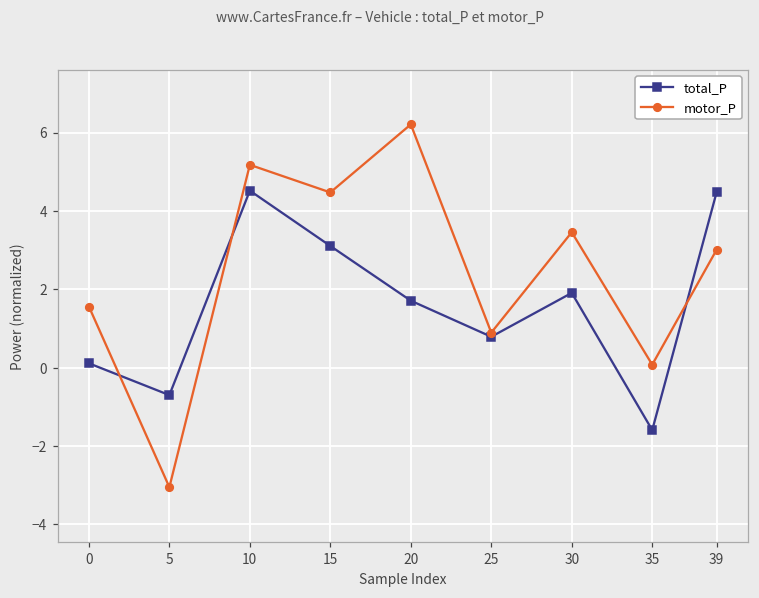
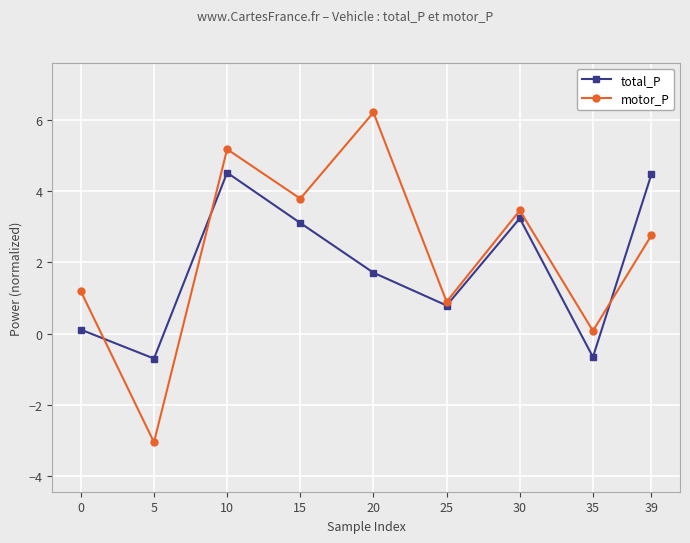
  {
    "total_P": {
      "0": 0.1,
      "5": -0.7,
      "10": 4.5,
      "15": 3.1,
      "20": 1.7,
      "25": 0.8,
-     "30": 1.9,
-     "35": -1.6,
+     "30": 3.2,
+     "35": -0.7,
      "39": 4.5
    },
    "motor_P": {
-     "0": 1.6,
+     "0": 1.2,
      "5": -3.0,
      "10": 5.2,
-     "15": 4.5,
+     "15": 3.8,
      "20": 6.2,
      "25": 0.9,
      "30": 3.5,
      "35": 0.1,
-     "39": 3.0
+     "39": 2.8
    }
  }
